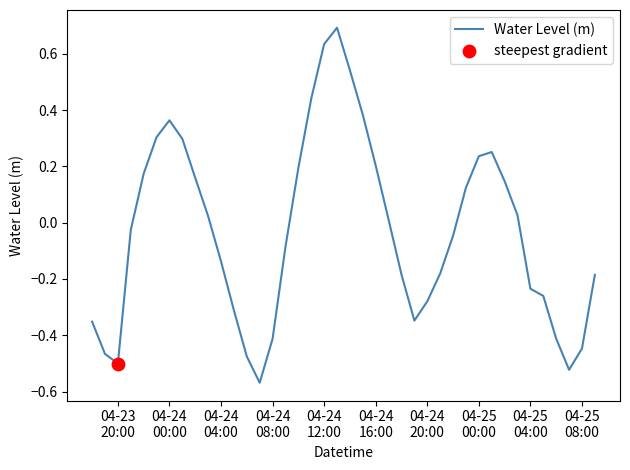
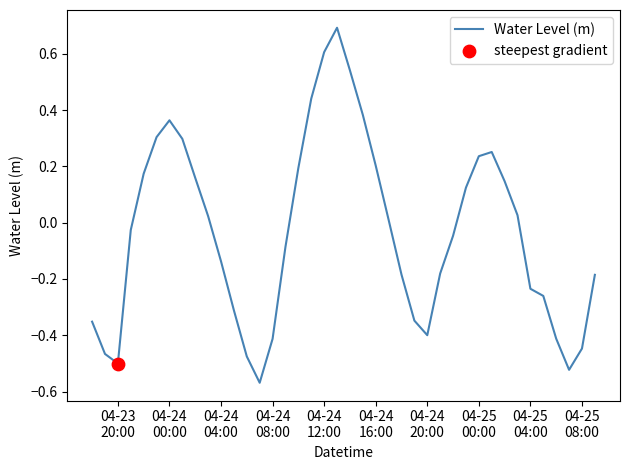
  {
    "Water Level (m)": {
      "04-24 00:00": 0.36,
      "04-24 04:00": -0.14,
      "04-24 08:00": -0.41,
-     "04-24 12:00": 0.63,
+     "04-24 12:00": 0.61,
      "04-24 16:00": 0.20,
-     "04-24 20:00": -0.28,
+     "04-24 20:00": -0.40,
      "04-25 00:00": 0.24,
      "04-25 04:00": -0.23,
      "04-25 08:00": -0.45
    }
  }
